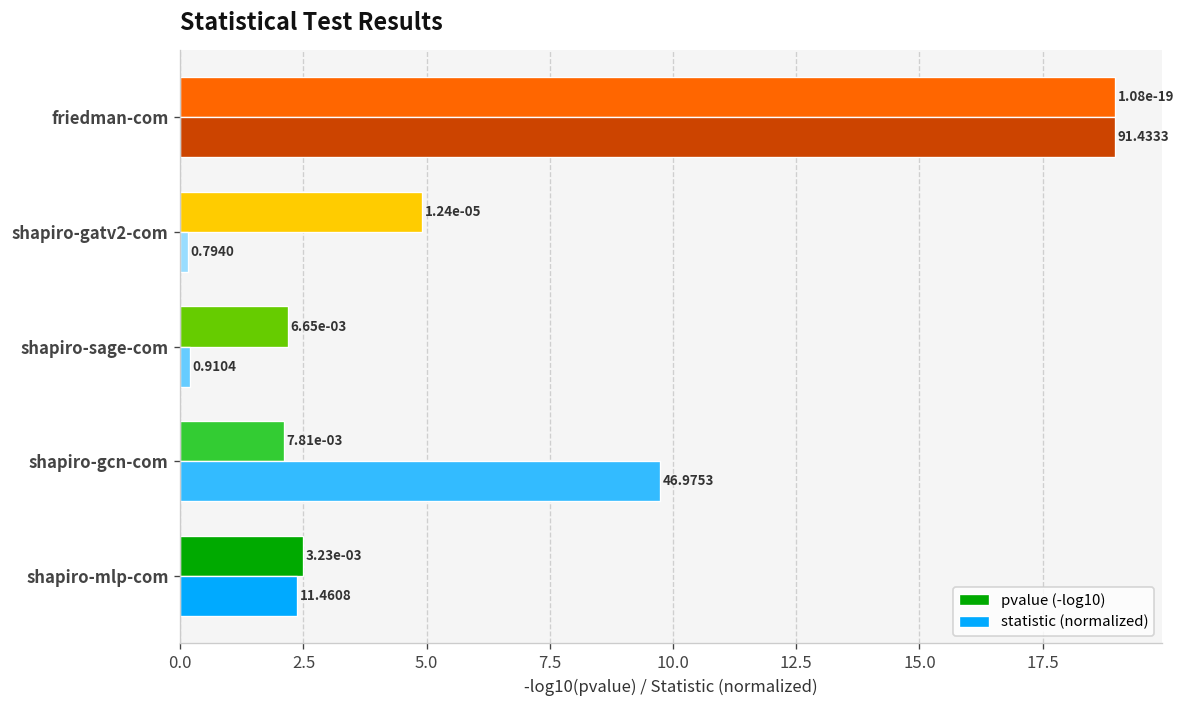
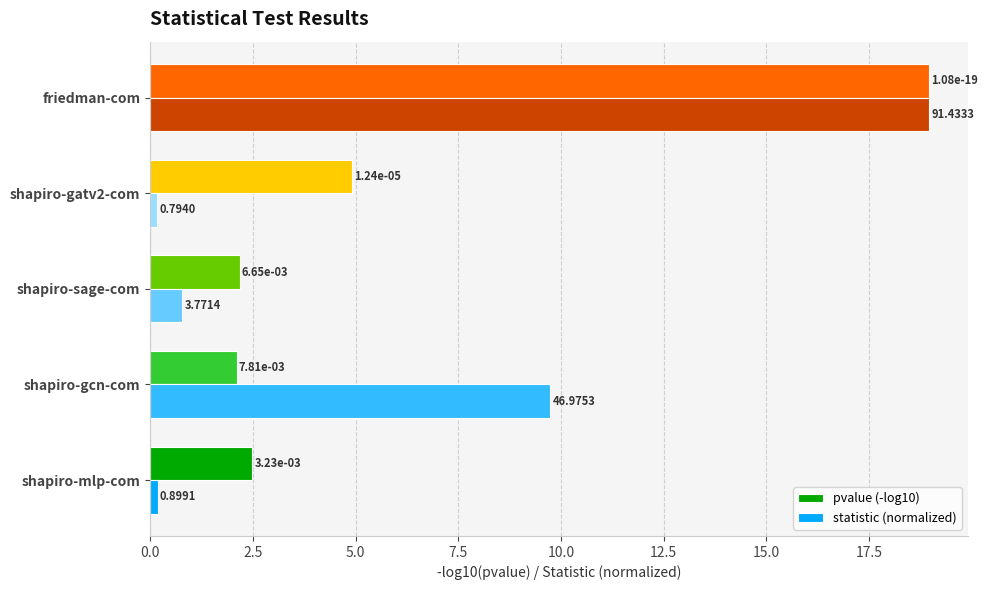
  {
    "statistic (normalized)": {
-     "shapiro-sage-com": 0.9104,
-     "shapiro-mlp-com": 11.4608
+     "shapiro-sage-com": 3.7714,
+     "shapiro-mlp-com": 0.8991
    }
  }
